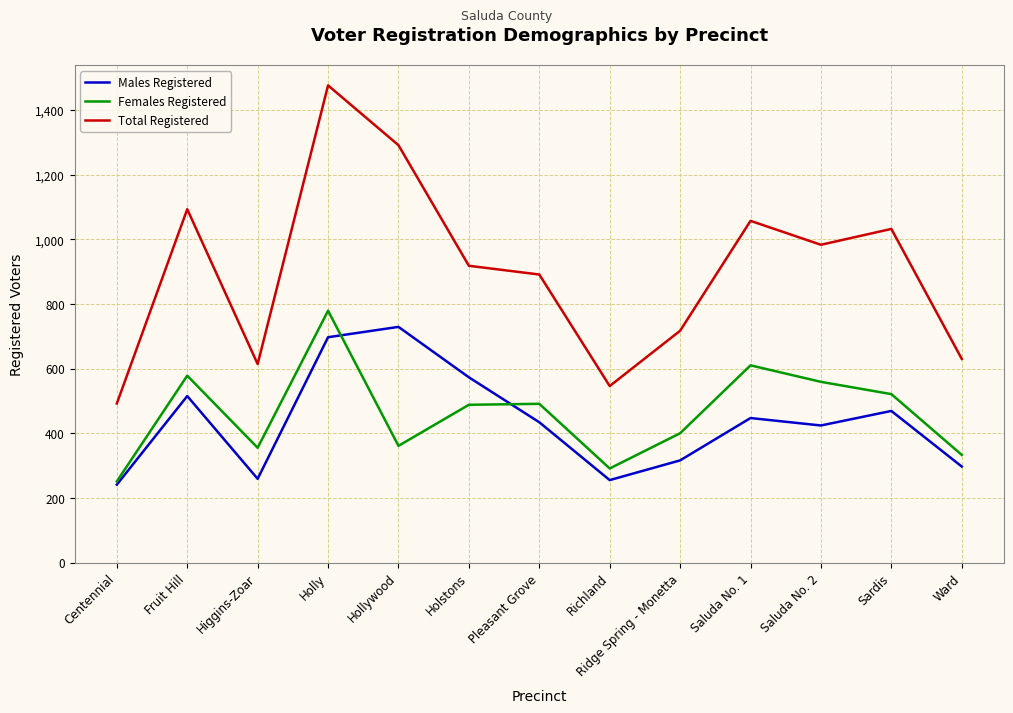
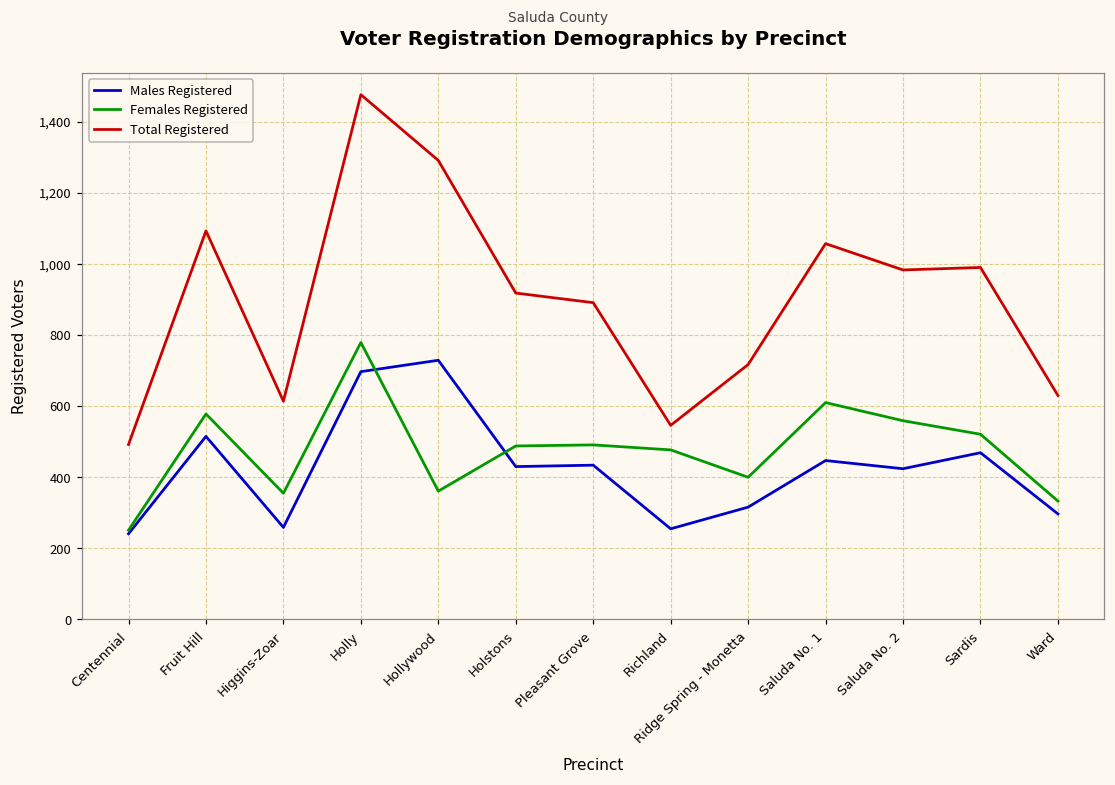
  {
    "Males Registered": {
      "Centennial": "240",
      "Fruit Hill": "520",
      "Higgins-Zoar": "260",
      "Holly": "700",
      "Hollywood": "730",
-     "Holstons": "570",
+     "Holstons": "430",
      "Pleasant Grove": "430",
      "Richland": "260",
      "Ridge Spring - Monetta": "320",
      "Saluda No. 1": "450",
      "Saluda No. 2": "420",
      "Sardis": "470",
      "Ward": "300"
    },
    "Females Registered": {
      "Centennial": "250",
      "Fruit Hill": "580",
      "Higgins-Zoar": "360",
      "Holly": "780",
      "Hollywood": "360",
      "Holstons": "490",
      "Pleasant Grove": "490",
-     "Richland": "290",
+     "Richland": "480",
      "Ridge Spring - Monetta": "400",
      "Saluda No. 1": "610",
      "Saluda No. 2": "560",
      "Sardis": "520",
      "Ward": "330"
    },
    "Total Registered": {
      "Centennial": "490",
      "Fruit Hill": "1,090",
      "Higgins-Zoar": "610",
      "Holly": "1,480",
      "Hollywood": "1,290",
      "Holstons": "920",
      "Pleasant Grove": "890",
      "Richland": "550",
      "Ridge Spring - Monetta": "720",
      "Saluda No. 1": "1,060",
      "Saluda No. 2": "980",
-     "Sardis": "1,030",
+     "Sardis": "990",
      "Ward": "630"
    }
  }
